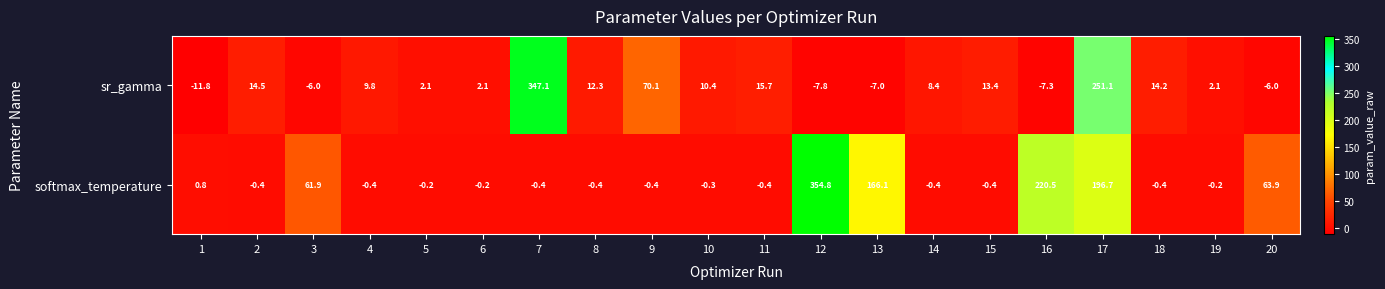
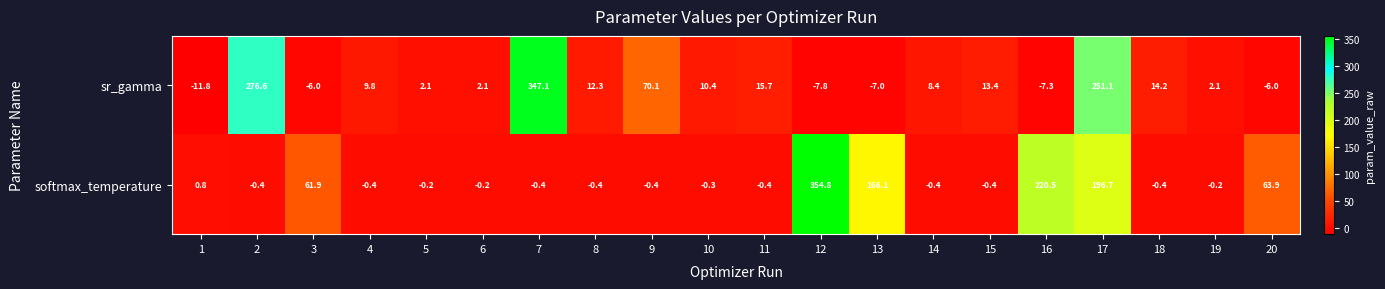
  {
    "sr_gamma": {
      "1": -11.8,
-     "2": 14.5,
+     "2": 276.6,
      "3": -6.0,
      "4": 9.8,
      "5": 2.1,
      "6": 2.1,
      "7": 347.1,
      "8": 12.3,
      "9": 70.1,
      "10": 10.4,
      "11": 15.7,
      "12": -7.8,
      "13": -7.0,
      "14": 8.4,
      "15": 13.4,
      "16": -7.3,
      "17": 251.1,
      "18": 14.2,
      "19": 2.1,
      "20": -6.0
    },
    "softmax_temperature": {
      "1": 0.8,
      "2": -0.4,
      "3": 61.9,
      "4": -0.4,
      "5": -0.2,
      "6": -0.2,
      "7": -0.4,
      "8": -0.4,
      "9": -0.4,
      "10": -0.3,
      "11": -0.4,
      "12": 354.8,
      "13": 166.1,
      "14": -0.4,
      "15": -0.4,
      "16": 220.5,
      "17": 196.7,
      "18": -0.4,
      "19": -0.2,
      "20": 63.9
    }
  }
